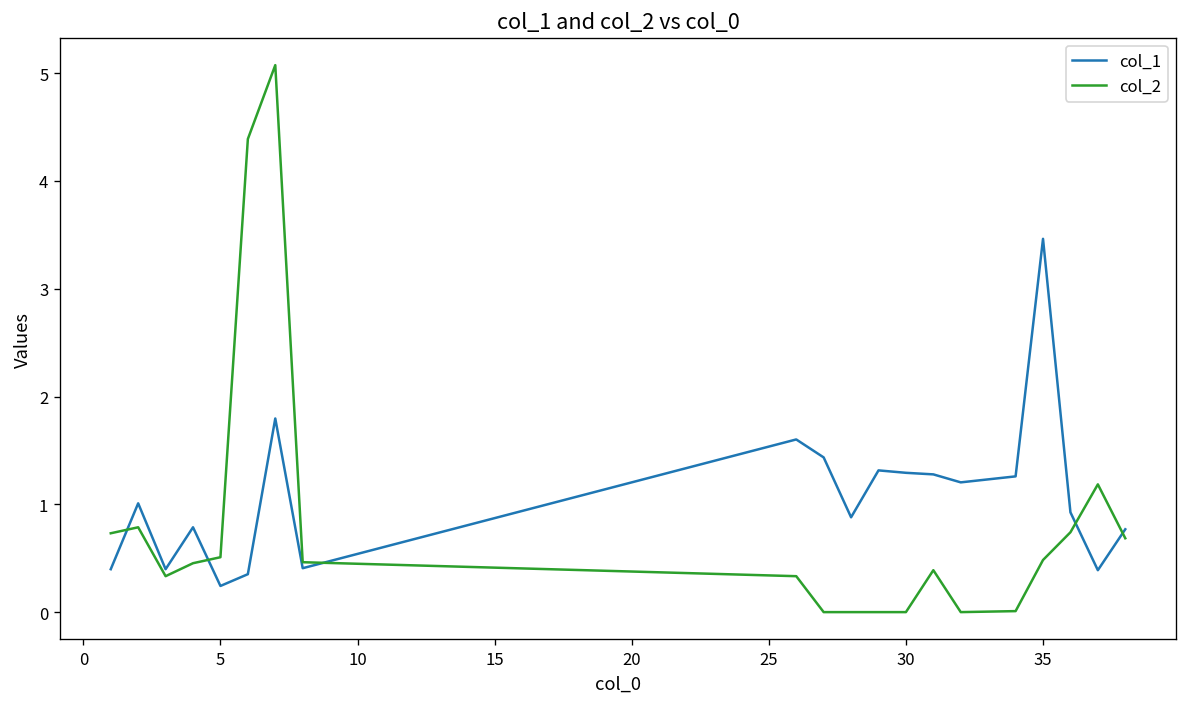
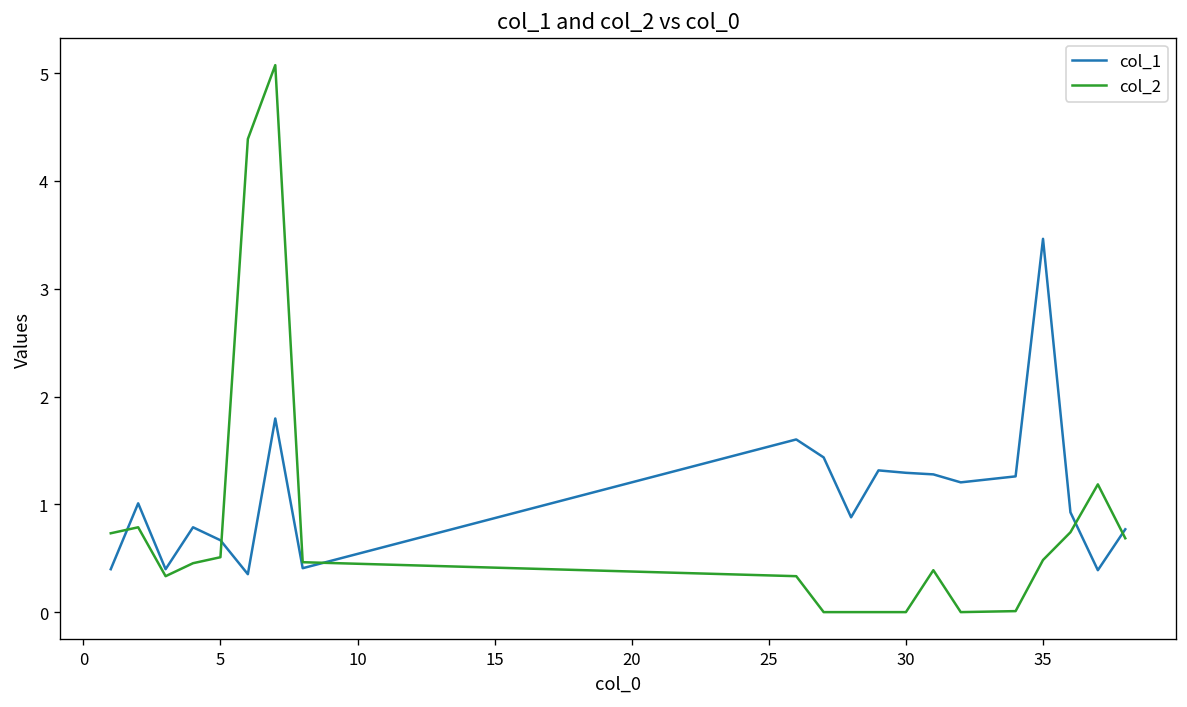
  {
    "col_1": {
-     "5": 0.2,
+     "5": 0.7,
      "30": 1.3,
      "35": 3.5
    },
    "col_2": {
      "5": 0.5,
      "30": 0.0,
      "35": 0.5
    }
  }
